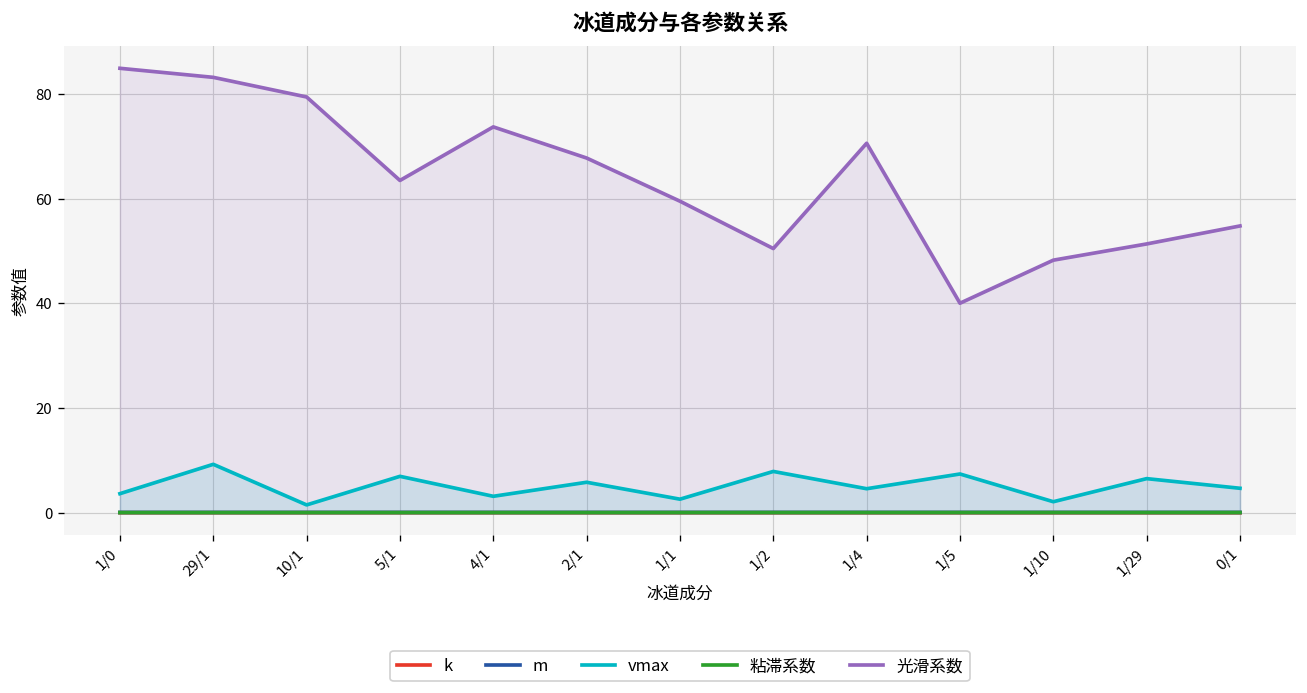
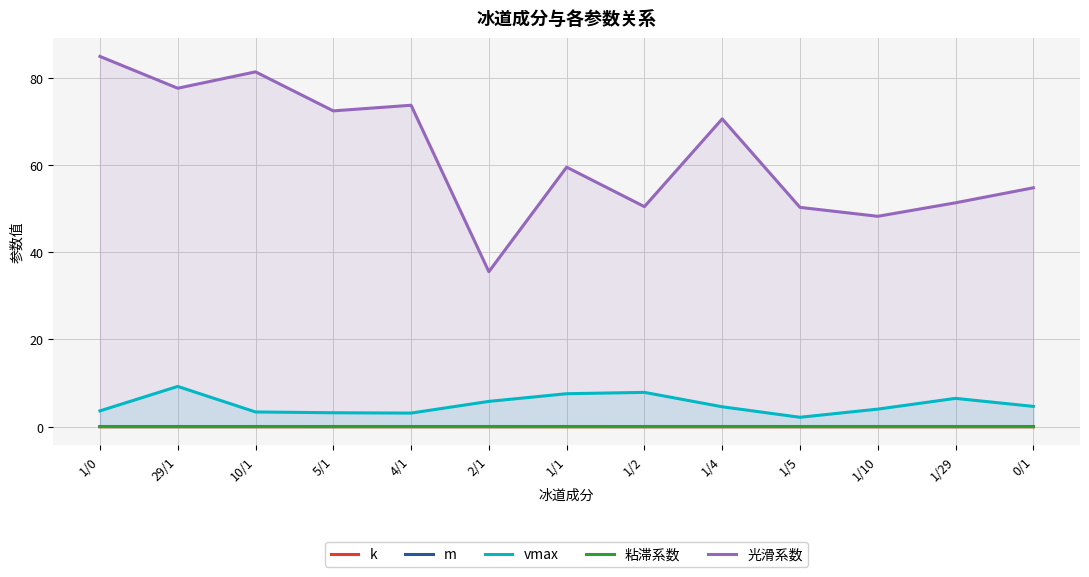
  {
    "粘滞系数": {
      "1/0": 0,
      "29/1": 0,
      "10/1": 0,
      "5/1": 0,
      "4/1": 0,
      "2/1": 0,
      "1/1": 0,
      "1/2": 0,
      "1/4": 0,
      "1/5": 0,
      "1/10": 0,
      "1/29": 0,
      "0/1": 0
    },
    "vmax": {
      "1/0": 4,
      "29/1": 9,
-     "10/1": 1,
-     "5/1": 7,
+     "10/1": 3,
+     "5/1": 3,
      "4/1": 3,
      "2/1": 6,
-     "1/1": 3,
+     "1/1": 8,
      "1/2": 8,
      "1/4": 5,
-     "1/5": 7,
-     "1/10": 2,
+     "1/5": 2,
+     "1/10": 4,
      "1/29": 6,
      "0/1": 5
    },
    "光滑系数": {
      "1/0": 85,
-     "29/1": 83,
-     "10/1": 79,
-     "5/1": 63,
+     "29/1": 78,
+     "10/1": 81,
+     "5/1": 72,
      "4/1": 74,
-     "2/1": 68,
+     "2/1": 36,
      "1/1": 60,
      "1/2": 50,
      "1/4": 71,
-     "1/5": 40,
+     "1/5": 50,
      "1/10": 48,
      "1/29": 51,
      "0/1": 55
    }
  }
